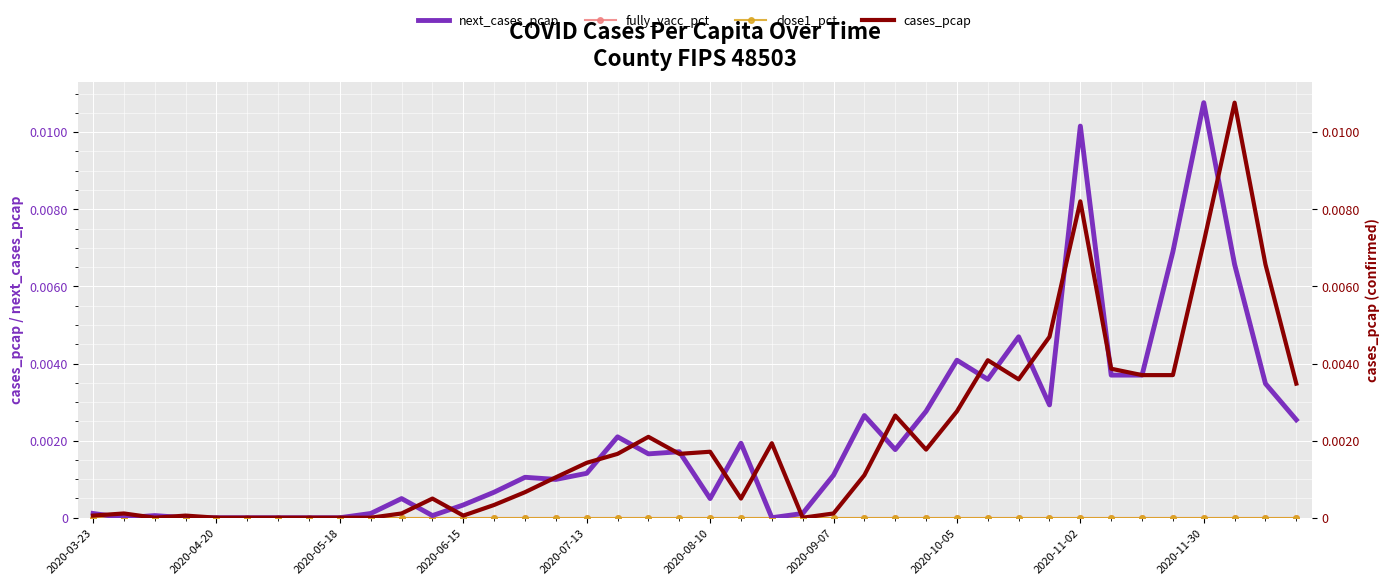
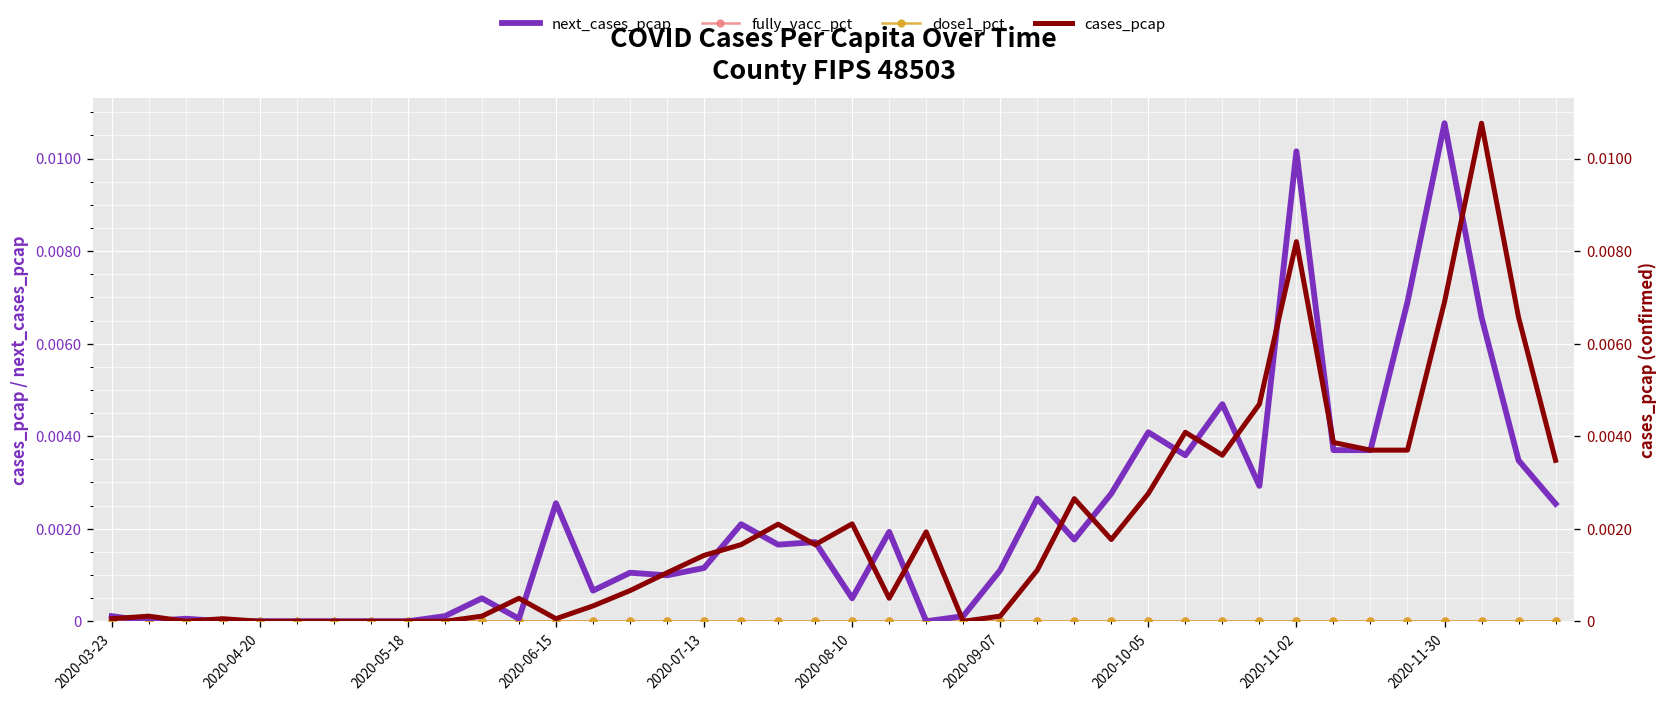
  {
    "next_cases_pcap": {
      "2020-03-23": 0.0001,
-     "2020-06-15": 0.0003,
+     "2020-06-15": 0.0026,
      "2020-07-13": 0.0012,
      "2020-08-10": 0.0005,
      "2020-09-07": 0.0011,
      "2020-10-05": 0.0041,
      "2020-11-02": 0.0102,
      "2020-11-30": 0.0108
    },
    "dose1_pct": {
      "2020-03-23": 0.0000,
      "2020-06-15": 0.0000,
      "2020-07-13": 0.0000,
      "2020-08-10": 0.0000,
      "2020-09-07": 0.0000,
      "2020-10-05": 0.0000,
      "2020-11-02": 0.0000,
      "2020-11-30": 0.0000
    },
    "cases_pcap": {
      "2020-03-23": 0.0001,
      "2020-04-20": 0.0000,
      "2020-05-18": 0.0000,
      "2020-06-15": 0.0001,
      "2020-07-13": 0.0014,
-     "2020-08-10": 0.0017,
+     "2020-08-10": 0.0021,
      "2020-09-07": 0.0001,
      "2020-10-05": 0.0028,
      "2020-11-02": 0.0082,
-     "2020-11-30": 0.0071
+     "2020-11-30": 0.0069
    }
  }
